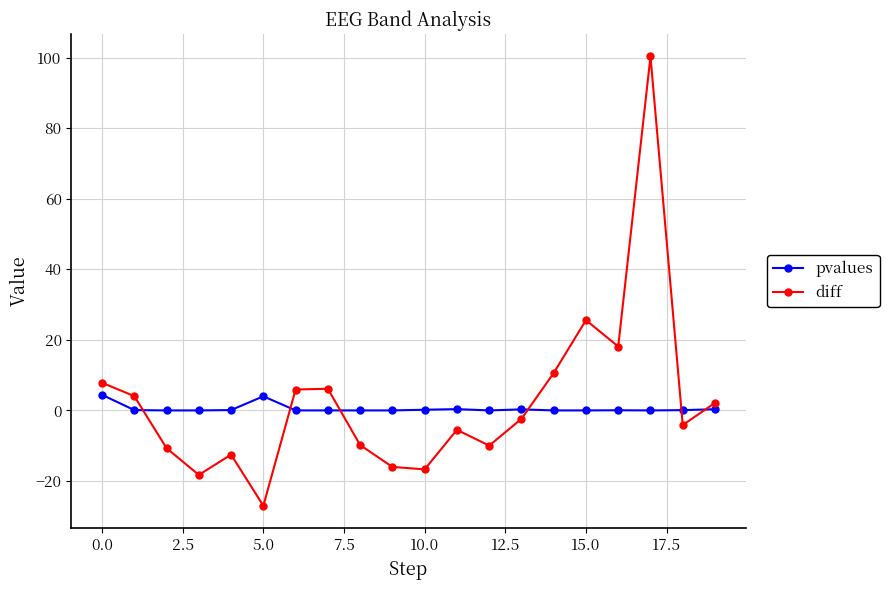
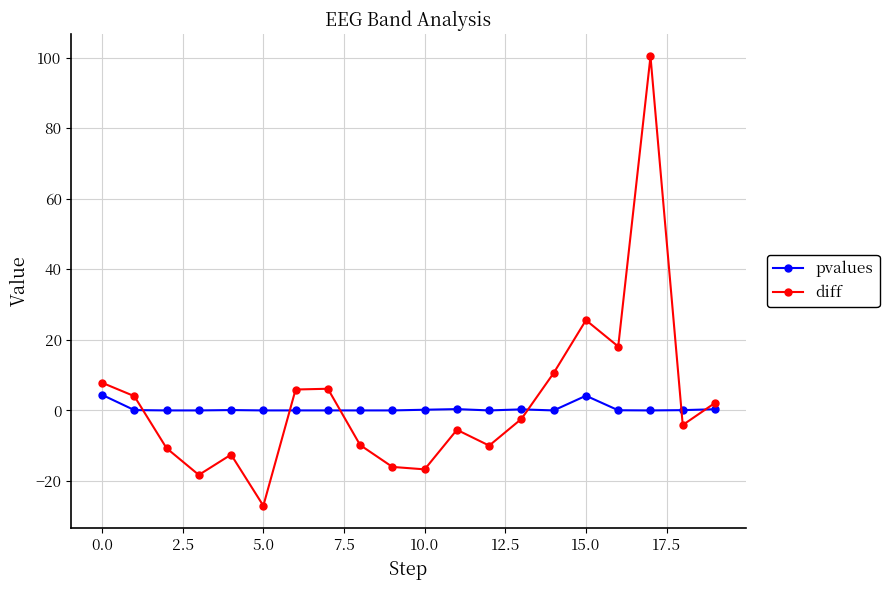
  {
    "pvalues": {
      "0.0": 4,
-     "5.0": 4,
+     "5.0": 0,
      "10.0": 0,
-     "15.0": 0
+     "15.0": 4
    },
    "diff": {
      "0.0": 8,
      "5.0": -27,
      "10.0": -17,
      "15.0": 26
    }
  }
